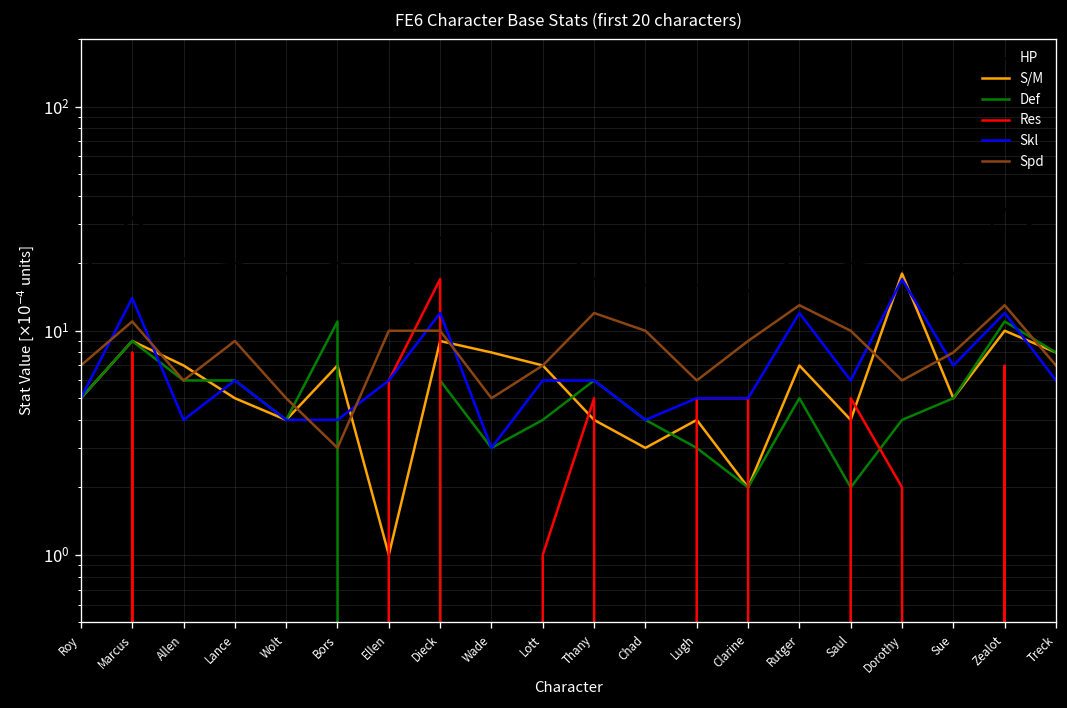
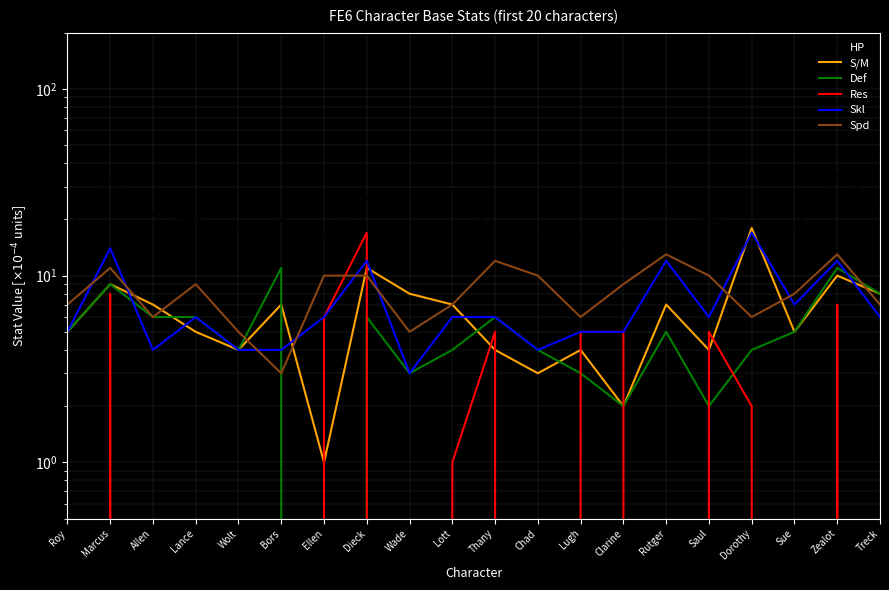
  {
    "HP": {
      "Roy": 18,
      "Marcus": 32,
      "Allen": 21,
      "Lance": 20,
      "Wolt": 18,
      "Bors": 20,
      "Ellen": 16,
      "Dieck": 26,
      "Wade": 28,
      "Lott": 29,
      "Thany": 17,
      "Chad": 16,
      "Lugh": 16,
      "Clarine": 15,
      "Rutger": 22,
      "Saul": 20,
      "Dorothy": 19,
      "Sue": 18,
      "Zealot": 35,
      "Treck": 25
    },
    "S/M": {
      "Allen": 7,
      "Lance": 5,
      "Bors": 7,
      "Ellen": 1,
-     "Dieck": 9,
+     "Dieck": 11,
      "Wade": 8,
      "Thany": 4,
      "Chad": 3,
      "Lugh": 4,
      "Rutger": 7,
      "Saul": 4,
      "Dorothy": 18,
      "Zealot": 10
    },
    "Def": {
      "Bors": 11,
      "Dieck": 6,
      "Lott": 4,
      "Lugh": 3,
      "Rutger": 5,
      "Saul": 2,
      "Dorothy": 4,
      "Zealot": 11
    },
    "Res": {
      "Marcus": 8,
      "Dieck": 17,
      "Lott": 1,
      "Thany": 5,
      "Saul": 5,
      "Dorothy": 2,
      "Zealot": 7
    },
    "Skl": {
      "Marcus": 14,
      "Allen": 4,
      "Bors": 4,
      "Dieck": 12,
      "Lott": 6,
      "Rutger": 12,
      "Saul": 6,
      "Dorothy": 17,
      "Sue": 7,
      "Zealot": 12,
      "Treck": 6
    },
    "Spd": {
      "Roy": 7,
      "Marcus": 11,
      "Lance": 9,
      "Wolt": 5,
      "Bors": 3,
      "Ellen": 10,
      "Dieck": 10,
      "Wade": 5,
      "Thany": 12,
      "Chad": 10,
      "Lugh": 6,
      "Clarine": 9,
      "Rutger": 13,
      "Saul": 10,
      "Dorothy": 6,
      "Sue": 8,
      "Zealot": 13,
      "Treck": 7
    }
  }
